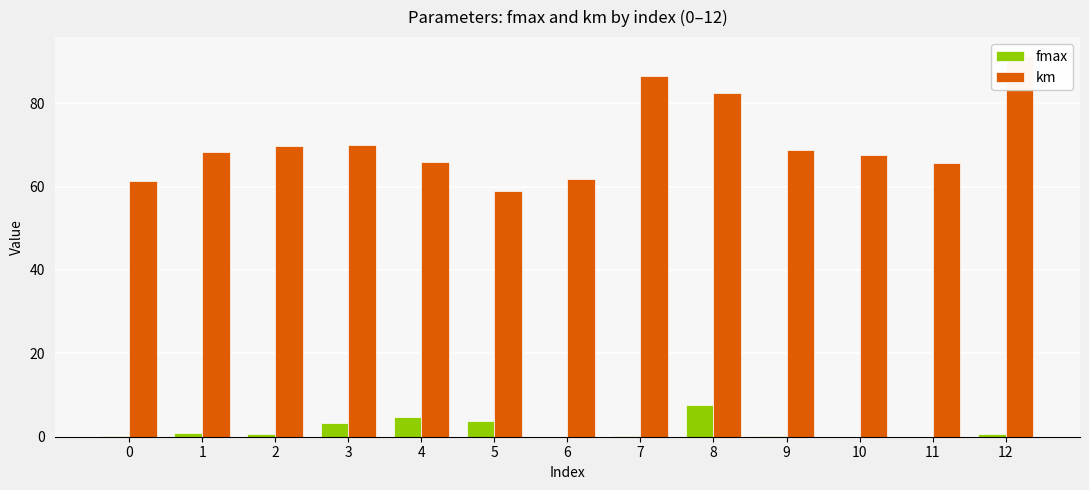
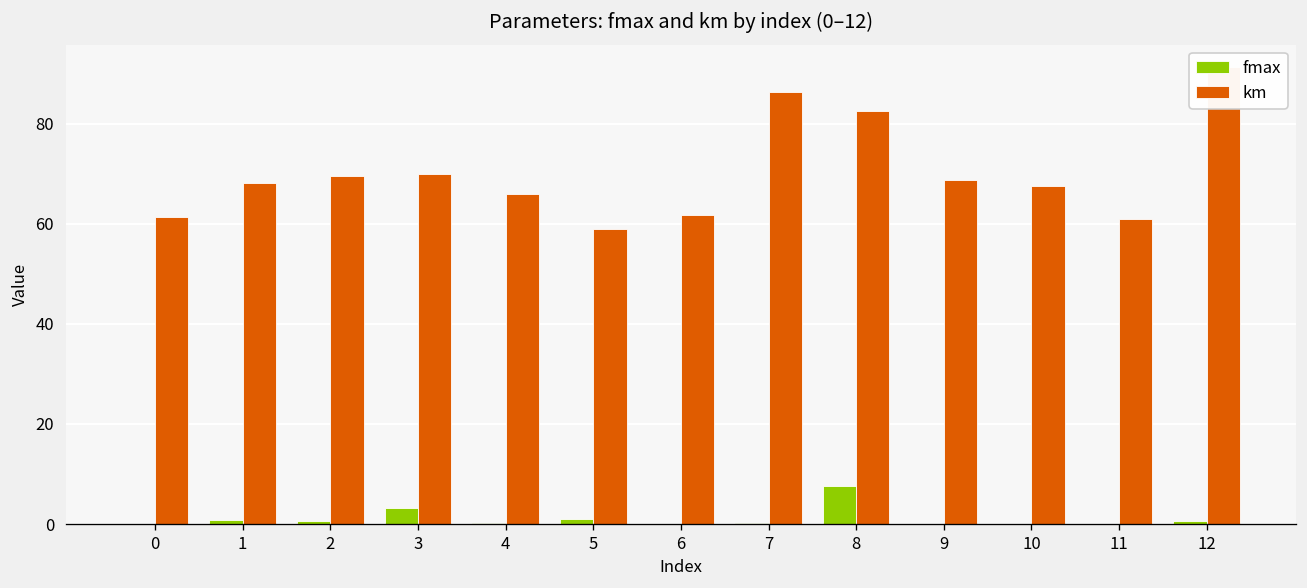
  {
    "fmax": {
      "1": 1,
      "2": 1,
      "3": 3,
-     "4": 5,
-     "5": 4,
+     "4": 0,
+     "5": 1,
      "8": 8,
      "12": 1
    },
    "km": {
      "0": 61,
      "1": 68,
      "2": 70,
      "3": 70,
      "4": 66,
      "5": 59,
      "6": 62,
      "7": 86,
      "8": 83,
      "9": 69,
      "10": 68,
-     "11": 66
+     "11": 61
    }
  }
